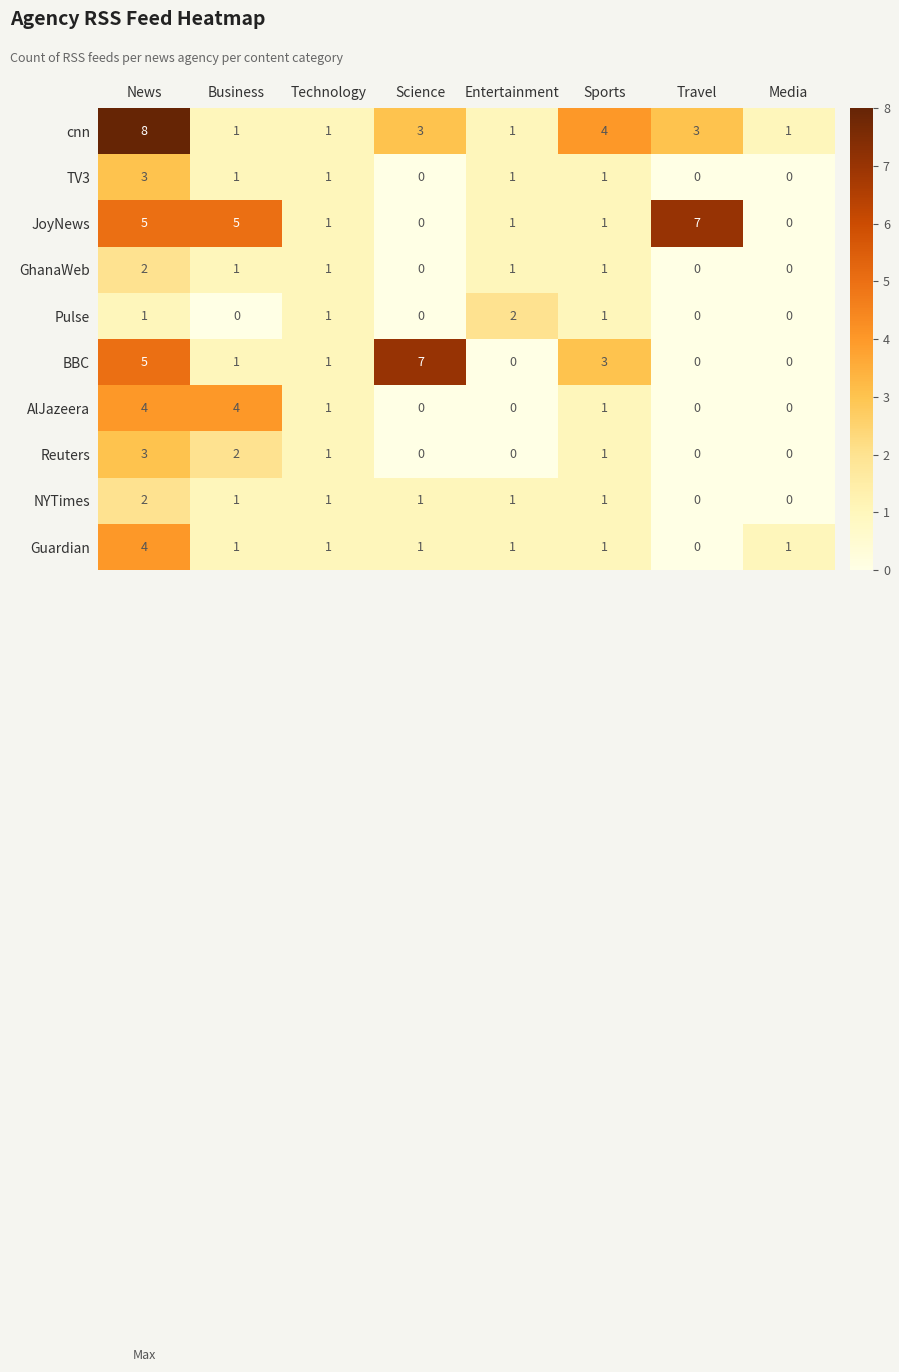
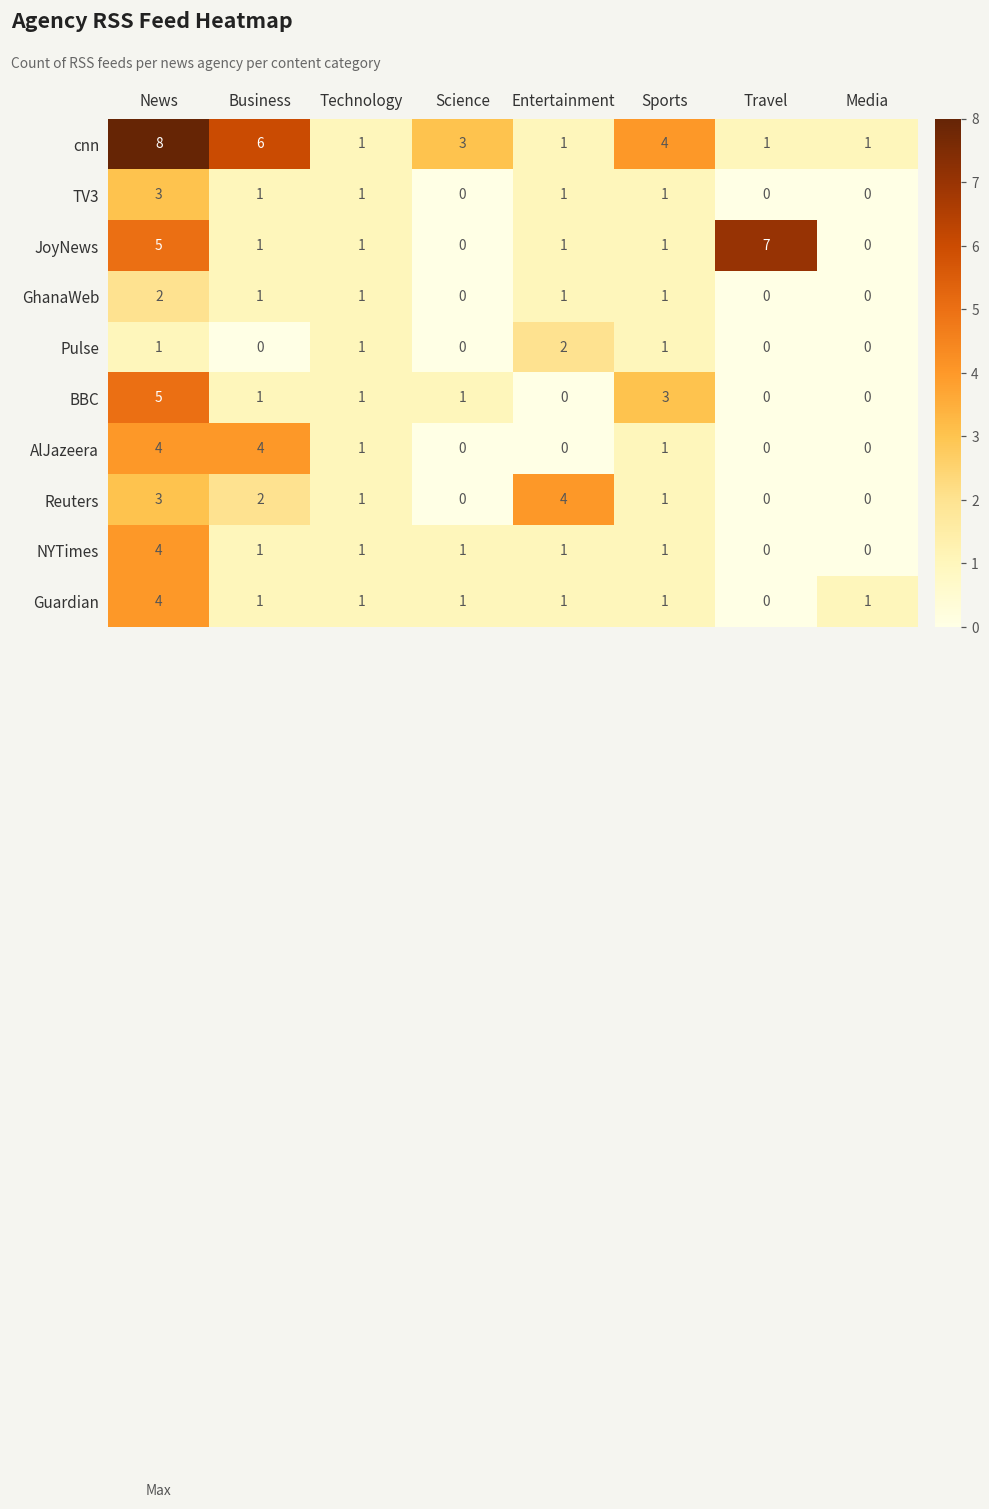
  {
    "cnn": {
      "News": 8,
-     "Business": 1,
+     "Business": 6,
      "Technology": 1,
      "Science": 3,
      "Entertainment": 1,
      "Sports": 4,
-     "Travel": 3,
+     "Travel": 1,
      "Media": 1
    },
    "TV3": {
      "News": 3,
      "Business": 1,
      "Technology": 1,
      "Science": 0,
      "Entertainment": 1,
      "Sports": 1,
      "Travel": 0,
      "Media": 0
    },
    "JoyNews": {
      "News": 5,
-     "Business": 5,
+     "Business": 1,
      "Technology": 1,
      "Science": 0,
      "Entertainment": 1,
      "Sports": 1,
      "Travel": 7,
      "Media": 0
    },
    "GhanaWeb": {
      "News": 2,
      "Business": 1,
      "Technology": 1,
      "Science": 0,
      "Entertainment": 1,
      "Sports": 1,
      "Travel": 0,
      "Media": 0
    },
    "Pulse": {
      "News": 1,
      "Business": 0,
      "Technology": 1,
      "Science": 0,
      "Entertainment": 2,
      "Sports": 1,
      "Travel": 0,
      "Media": 0
    },
    "BBC": {
      "News": 5,
      "Business": 1,
      "Technology": 1,
-     "Science": 7,
+     "Science": 1,
      "Entertainment": 0,
      "Sports": 3,
      "Travel": 0,
      "Media": 0
    },
    "AlJazeera": {
      "News": 4,
      "Business": 4,
      "Technology": 1,
      "Science": 0,
      "Entertainment": 0,
      "Sports": 1,
      "Travel": 0,
      "Media": 0
    },
    "Reuters": {
      "News": 3,
      "Business": 2,
      "Technology": 1,
      "Science": 0,
-     "Entertainment": 0,
+     "Entertainment": 4,
      "Sports": 1,
      "Travel": 0,
      "Media": 0
    },
    "NYTimes": {
-     "News": 2,
+     "News": 4,
      "Business": 1,
      "Technology": 1,
      "Science": 1,
      "Entertainment": 1,
      "Sports": 1,
      "Travel": 0,
      "Media": 0
    },
    "Guardian": {
      "News": 4,
      "Business": 1,
      "Technology": 1,
      "Science": 1,
      "Entertainment": 1,
      "Sports": 1,
      "Travel": 0,
      "Media": 1
    }
  }
